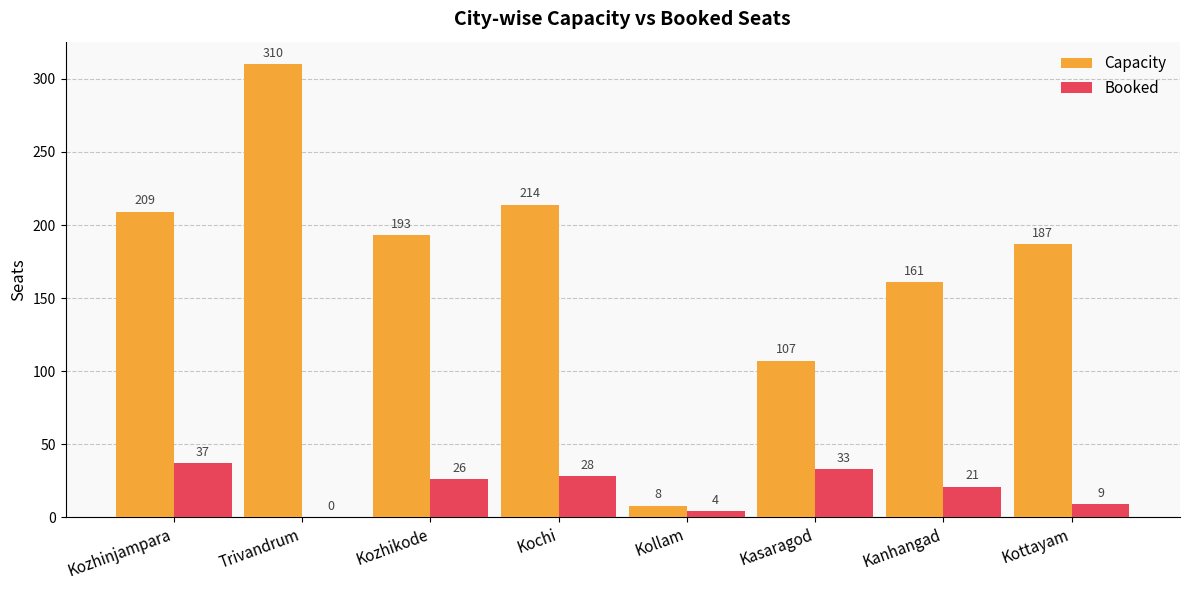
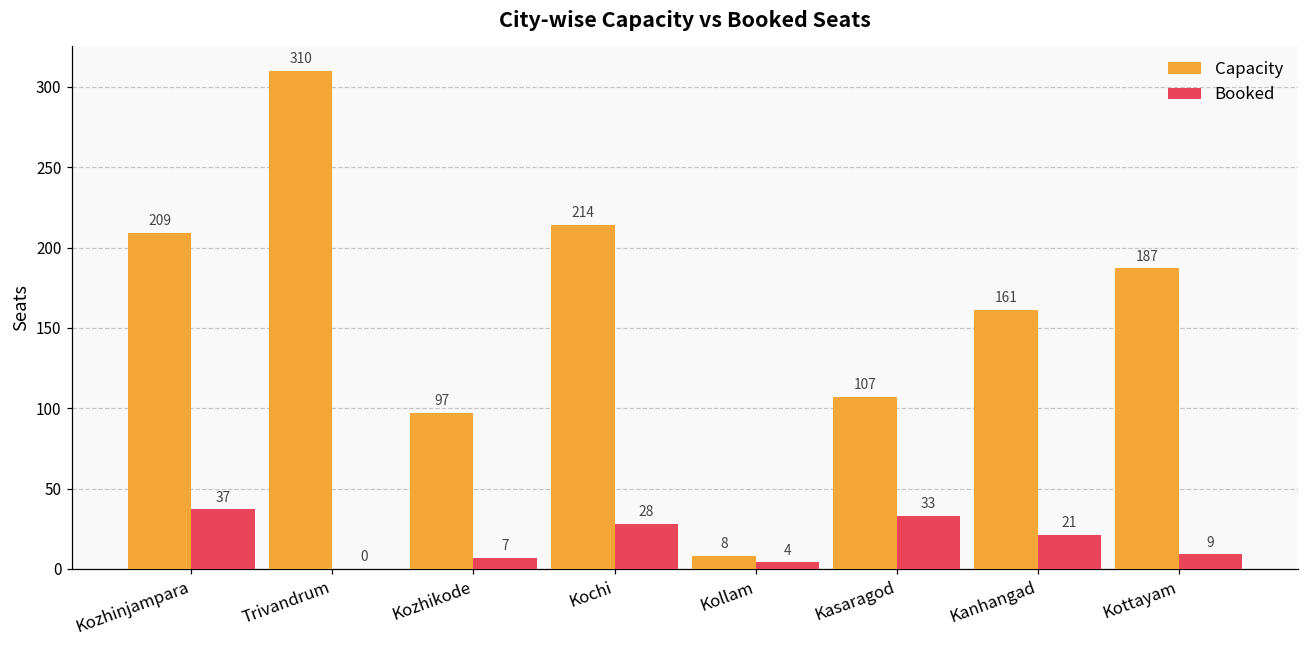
  {
    "Capacity": {
      "Kozhinjampara": 209,
      "Trivandrum": 310,
-     "Kozhikode": 193,
+     "Kozhikode": 97,
      "Kochi": 214,
      "Kollam": 8,
      "Kasaragod": 107,
      "Kanhangad": 161,
      "Kottayam": 187
    },
    "Booked": {
      "Kozhinjampara": 37,
      "Trivandrum": 0,
-     "Kozhikode": 26,
+     "Kozhikode": 7,
      "Kochi": 28,
      "Kollam": 4,
      "Kasaragod": 33,
      "Kanhangad": 21,
      "Kottayam": 9
    }
  }
